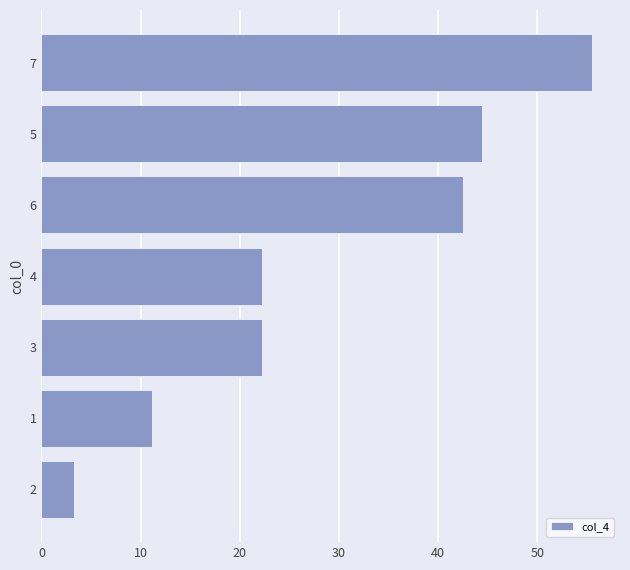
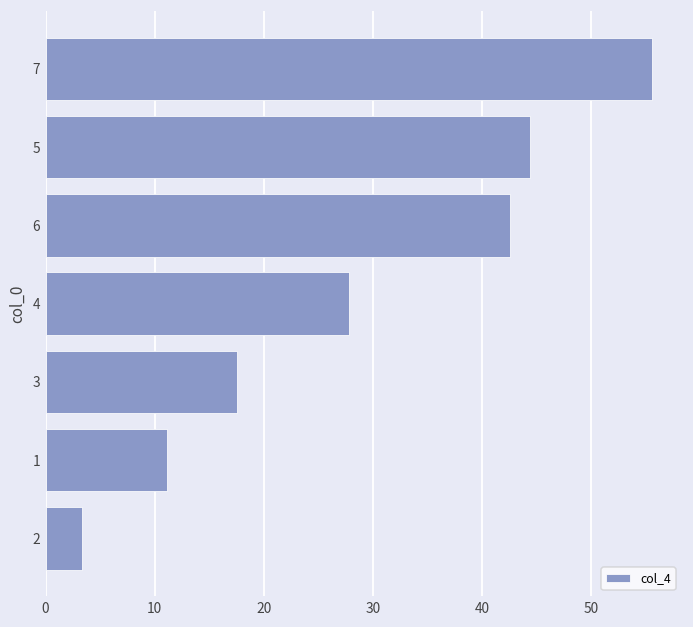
  {
    "7": 56,
    "5": 44,
    "6": 43,
-   "4": 22,
-   "3": 22,
+   "4": 28,
+   "3": 18,
    "1": 11,
    "2": 3
  }
